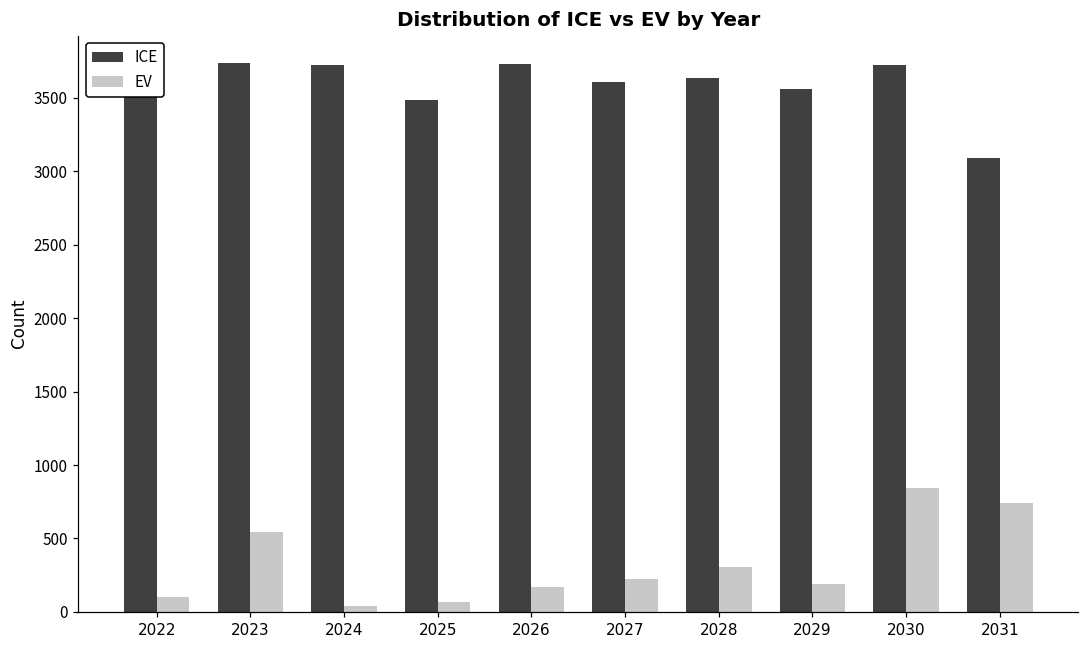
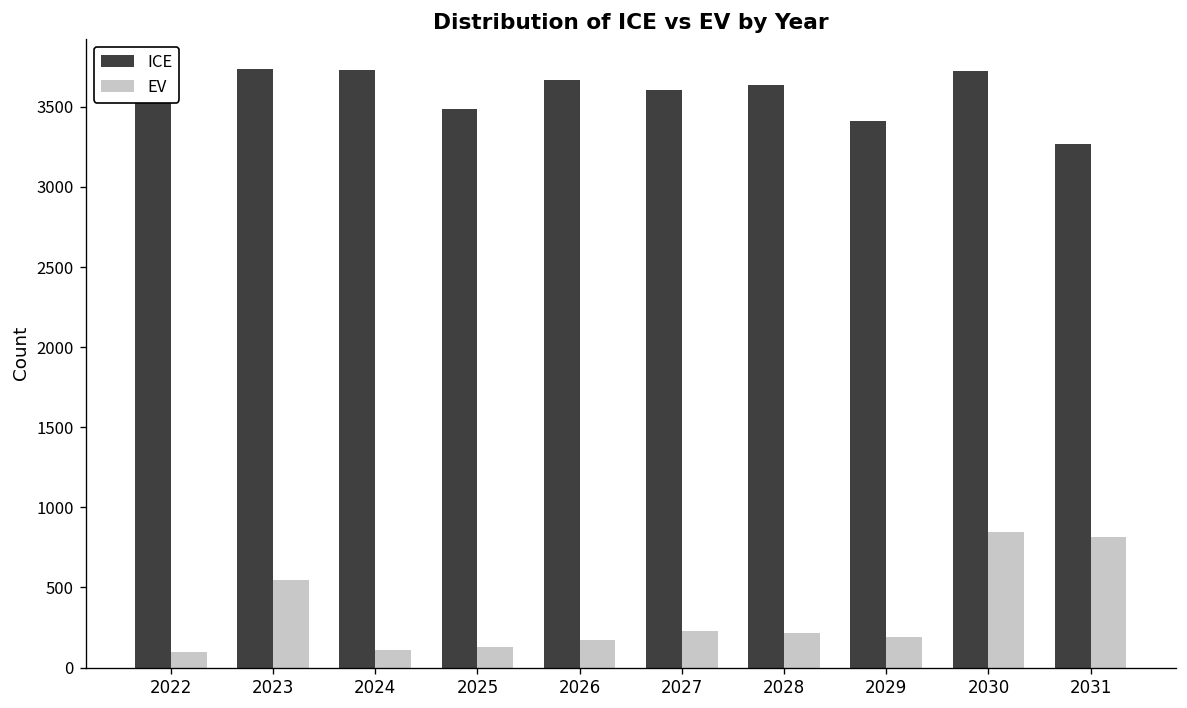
  {
    "ICE": {
      "2023": 3740,
      "2024": 3730,
      "2025": 3490,
-     "2026": 3730,
+     "2026": 3660,
      "2027": 3610,
      "2028": 3630,
-     "2029": 3560,
+     "2029": 3410,
      "2030": 3720,
-     "2031": 3090
+     "2031": 3260
    },
    "EV": {
      "2022": 100,
      "2023": 550,
-     "2024": 40,
-     "2025": 70,
+     "2024": 110,
+     "2025": 130,
      "2026": 170,
      "2027": 230,
-     "2028": 310,
+     "2028": 210,
      "2029": 190,
      "2030": 840,
-     "2031": 740
+     "2031": 820
    }
  }
